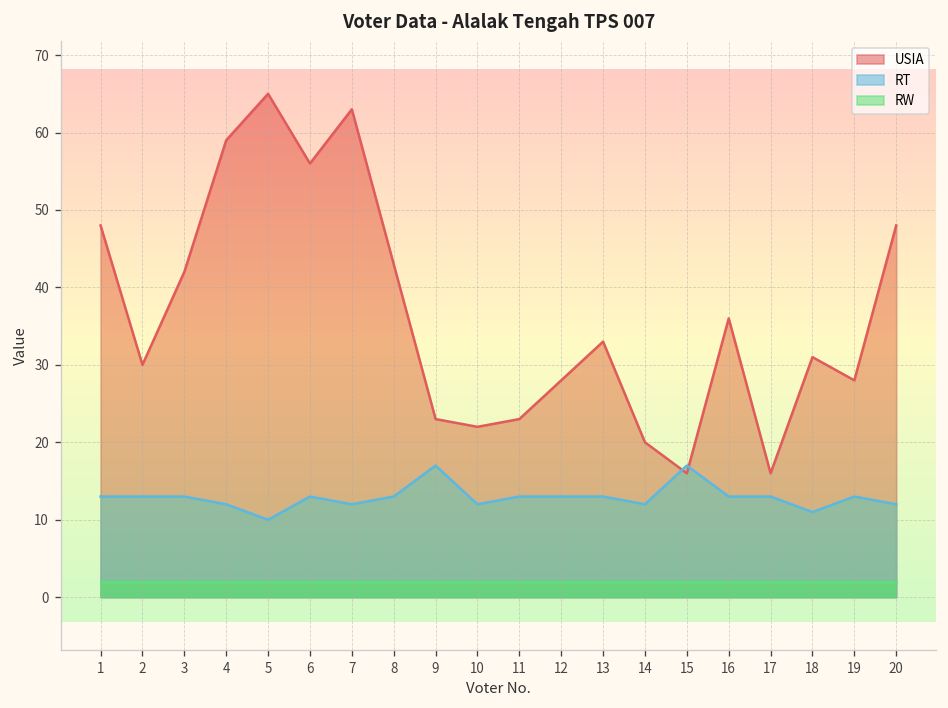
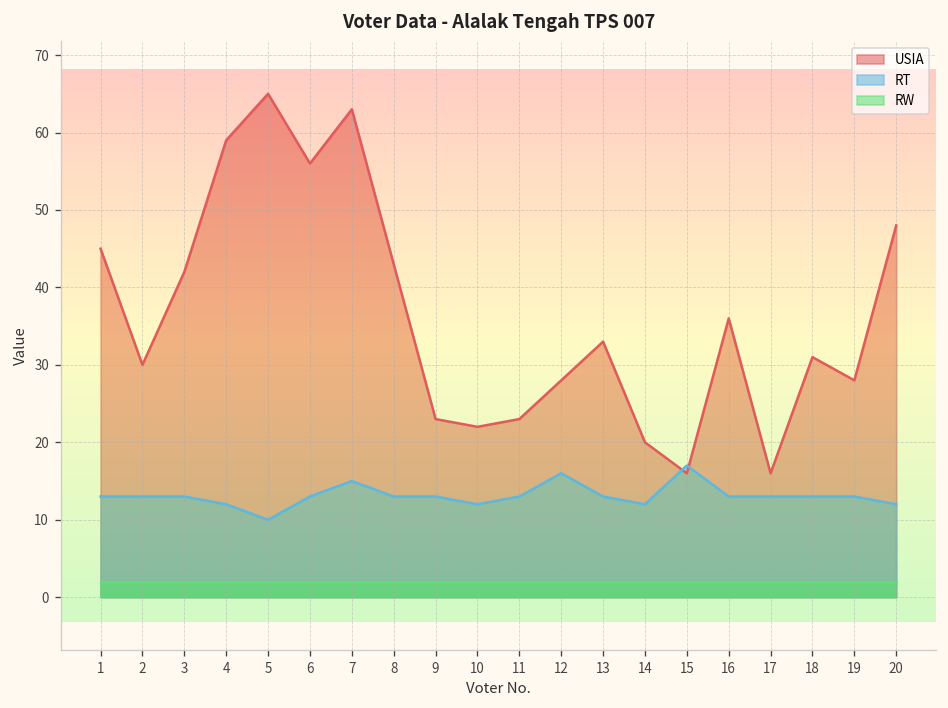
  {
    "USIA": {
-     "1": 48,
+     "1": 45,
      "2": 30,
      "3": 42,
      "4": 59,
      "5": 65,
      "6": 56,
      "7": 63,
      "8": 43,
      "9": 23,
      "10": 22,
      "11": 23,
      "12": 28,
      "13": 33,
      "14": 20,
      "15": 16,
      "16": 36,
      "17": 16,
      "18": 31,
      "19": 28,
      "20": 48
    },
    "RT": {
      "1": 13,
      "2": 13,
      "3": 13,
      "4": 12,
      "5": 10,
      "6": 13,
-     "7": 12,
+     "7": 15,
      "8": 13,
-     "9": 17,
+     "9": 13,
      "10": 12,
      "11": 13,
-     "12": 13,
+     "12": 16,
      "13": 13,
      "14": 12,
      "15": 17,
      "16": 13,
      "17": 13,
-     "18": 11,
+     "18": 13,
      "19": 13,
      "20": 12
    },
    "RW": {
      "1": 2,
      "2": 2,
      "3": 2,
      "4": 2,
      "5": 2,
      "6": 2,
      "7": 2,
      "8": 2,
      "9": 2,
      "10": 2,
      "11": 2,
      "12": 2,
      "13": 2,
      "14": 2,
      "15": 2,
      "16": 2,
      "17": 2,
      "18": 2,
      "19": 2,
      "20": 2
    }
  }
